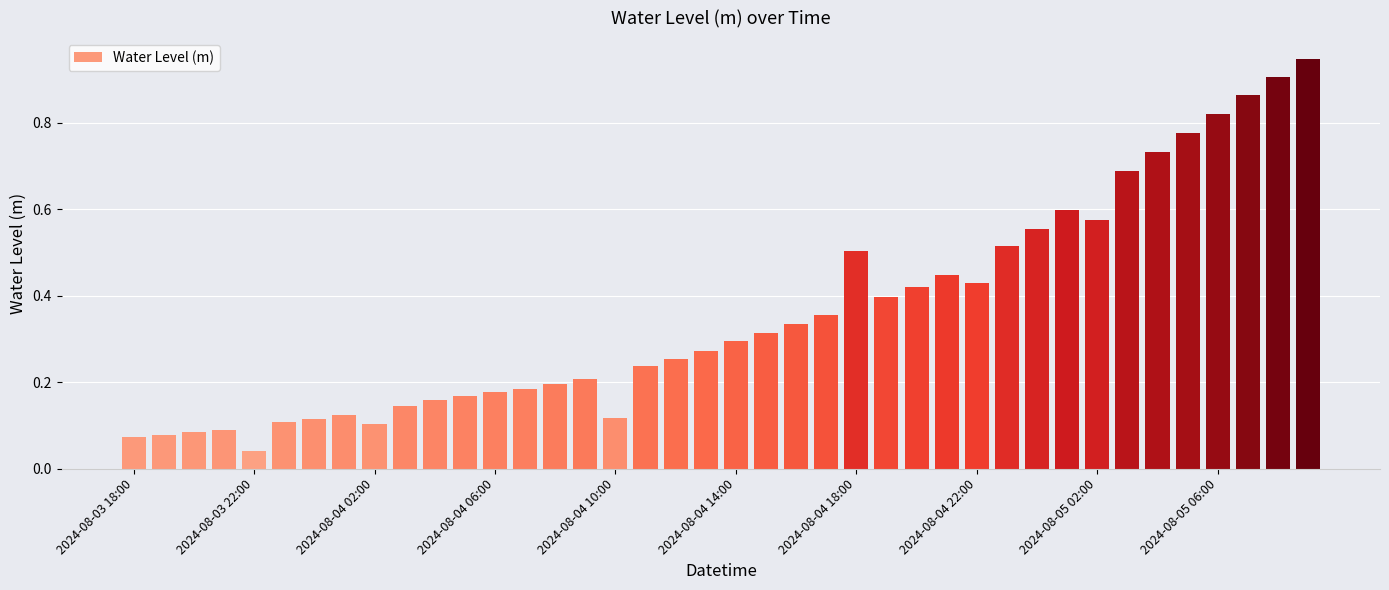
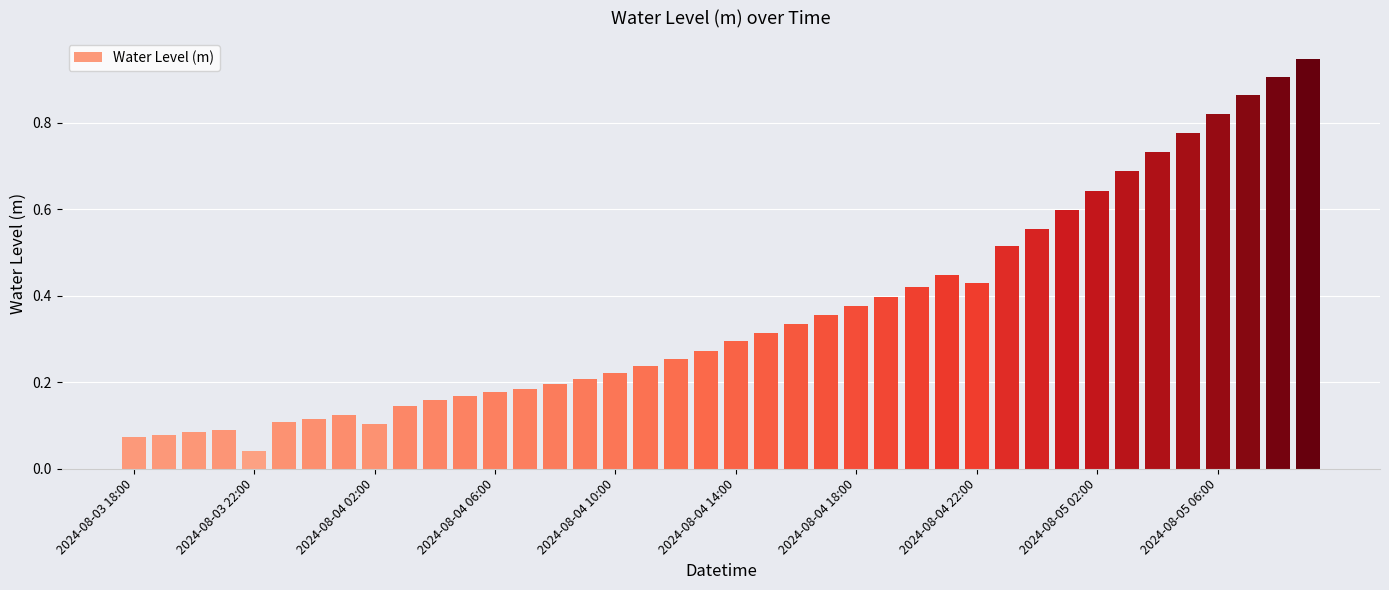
  {
    "2024-08-03 18:00": 0.07,
    "2024-08-03 22:00": 0.04,
    "2024-08-04 02:00": 0.10,
    "2024-08-04 06:00": 0.18,
-   "2024-08-04 10:00": 0.12,
+   "2024-08-04 10:00": 0.22,
    "2024-08-04 14:00": 0.29,
-   "2024-08-04 18:00": 0.50,
+   "2024-08-04 18:00": 0.38,
    "2024-08-04 22:00": 0.43,
-   "2024-08-05 02:00": 0.58,
+   "2024-08-05 02:00": 0.64,
    "2024-08-05 06:00": 0.82
  }
